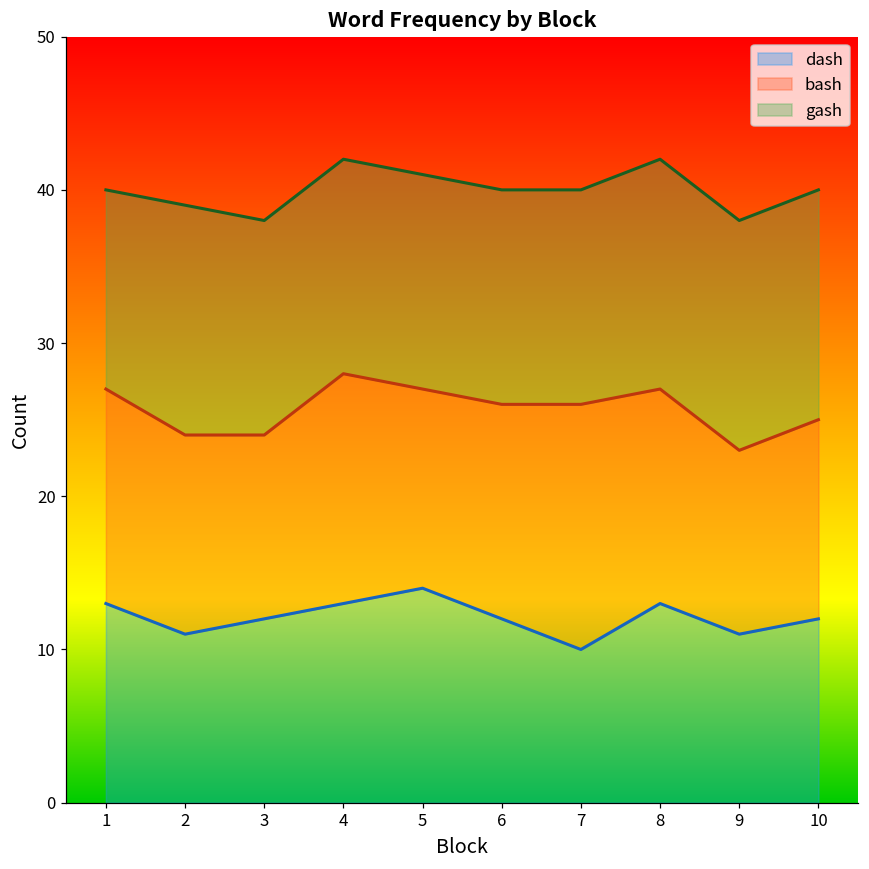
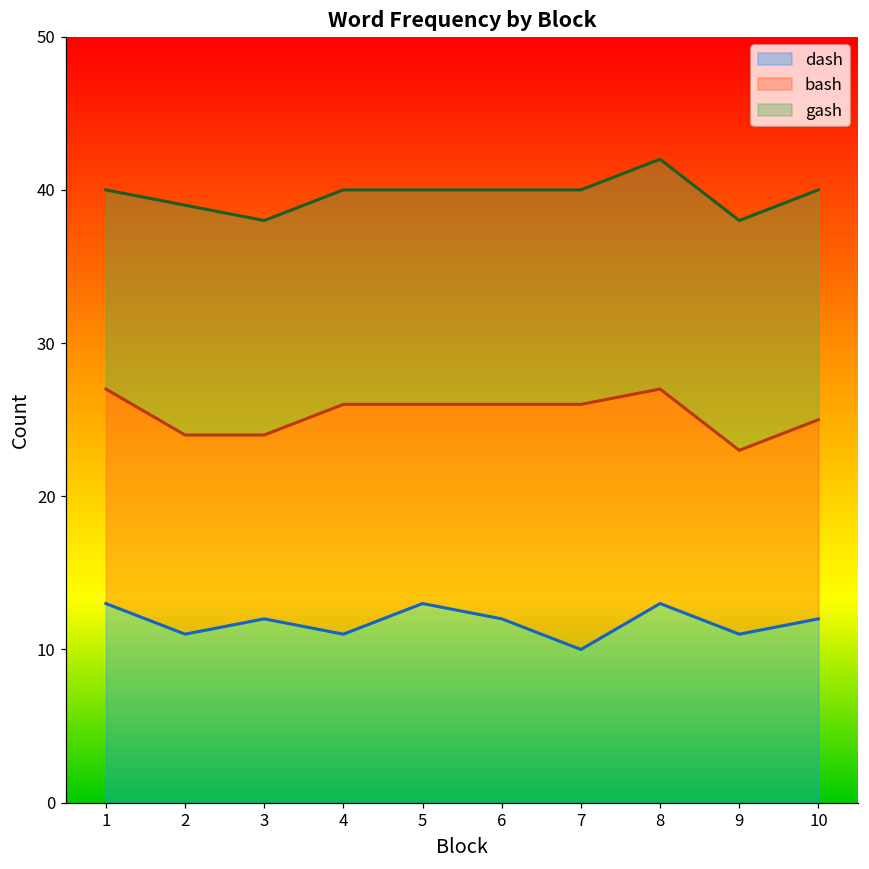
  {
    "dash": {
      "1": 13,
      "2": 11,
      "3": 12,
-     "4": 13,
-     "5": 14,
+     "4": 11,
+     "5": 13,
      "6": 12,
      "7": 10,
      "8": 13,
      "9": 11,
      "10": 12
    },
    "bash": {
      "1": 14,
      "2": 13,
      "3": 12,
      "4": 15,
      "5": 13,
      "6": 14,
      "7": 16,
      "8": 14,
      "9": 12,
      "10": 13
    },
    "gash": {
      "1": 13,
      "2": 15,
      "3": 14,
      "4": 14,
      "5": 14,
      "6": 14,
      "7": 14,
      "8": 15,
      "9": 15,
      "10": 15
    }
  }
